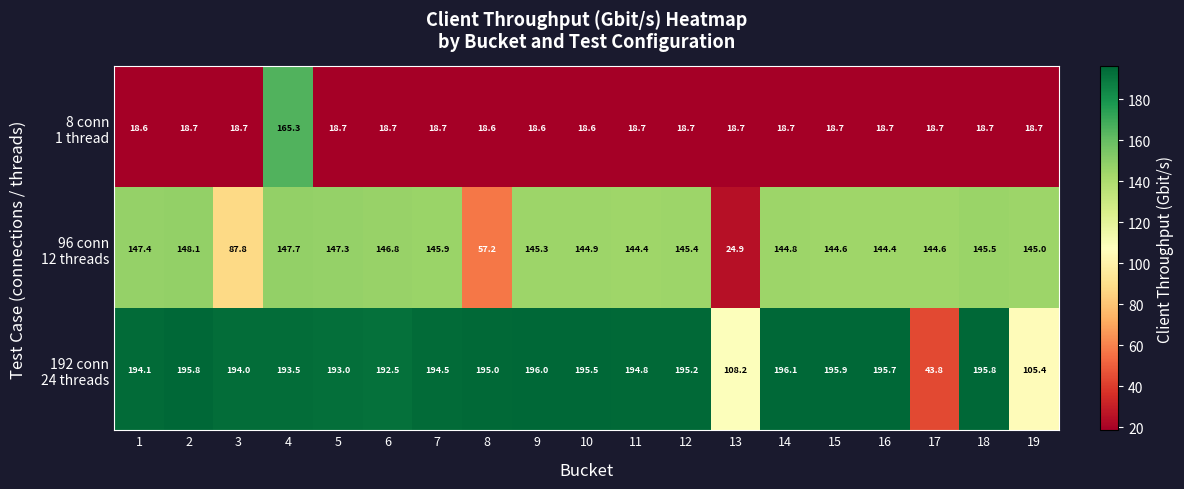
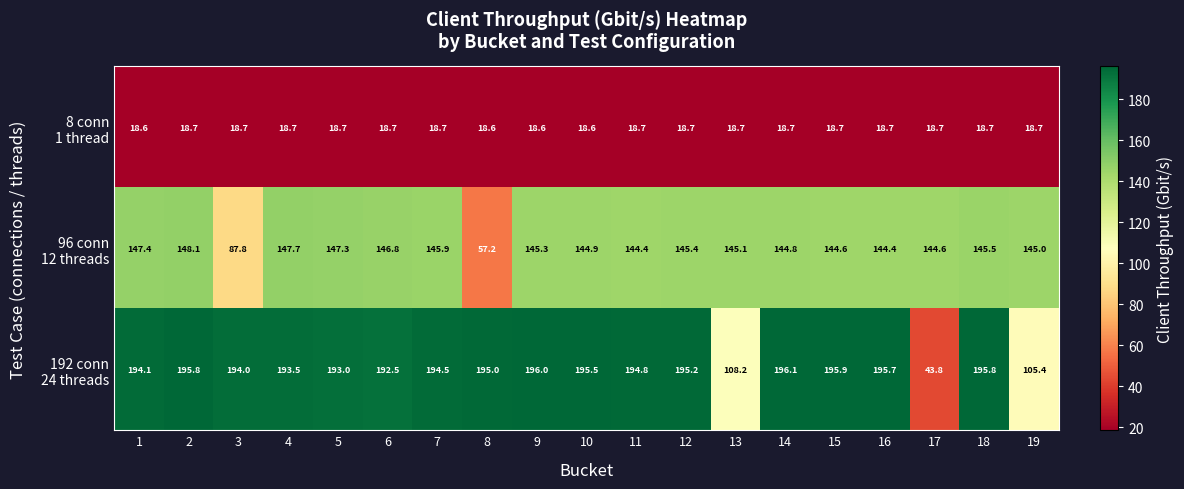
  {
    "8 conn 1 thread": {
      "1": 18.6,
      "2": 18.7,
      "3": 18.7,
-     "4": 165.3,
+     "4": 18.7,
      "5": 18.7,
      "6": 18.7,
      "7": 18.7,
      "8": 18.6,
      "9": 18.6,
      "10": 18.6,
      "11": 18.7,
      "12": 18.7,
      "13": 18.7,
      "14": 18.7,
      "15": 18.7,
      "16": 18.7,
      "17": 18.7,
      "18": 18.7,
      "19": 18.7
    },
    "96 conn 12 threads": {
      "1": 147.4,
      "2": 148.1,
      "3": 87.8,
      "4": 147.7,
      "5": 147.3,
      "6": 146.8,
      "7": 145.9,
      "8": 57.2,
      "9": 145.3,
      "10": 144.9,
      "11": 144.4,
      "12": 145.4,
-     "13": 24.9,
+     "13": 145.1,
      "14": 144.8,
      "15": 144.6,
      "16": 144.4,
      "17": 144.6,
      "18": 145.5,
      "19": 145.0
    },
    "192 conn 24 threads": {
      "1": 194.1,
      "2": 195.8,
      "3": 194.0,
      "4": 193.5,
      "5": 193.0,
      "6": 192.5,
      "7": 194.5,
      "8": 195.0,
      "9": 196.0,
      "10": 195.5,
      "11": 194.8,
      "12": 195.2,
      "13": 108.2,
      "14": 196.1,
      "15": 195.9,
      "16": 195.7,
      "17": 43.8,
      "18": 195.8,
      "19": 105.4
    }
  }
